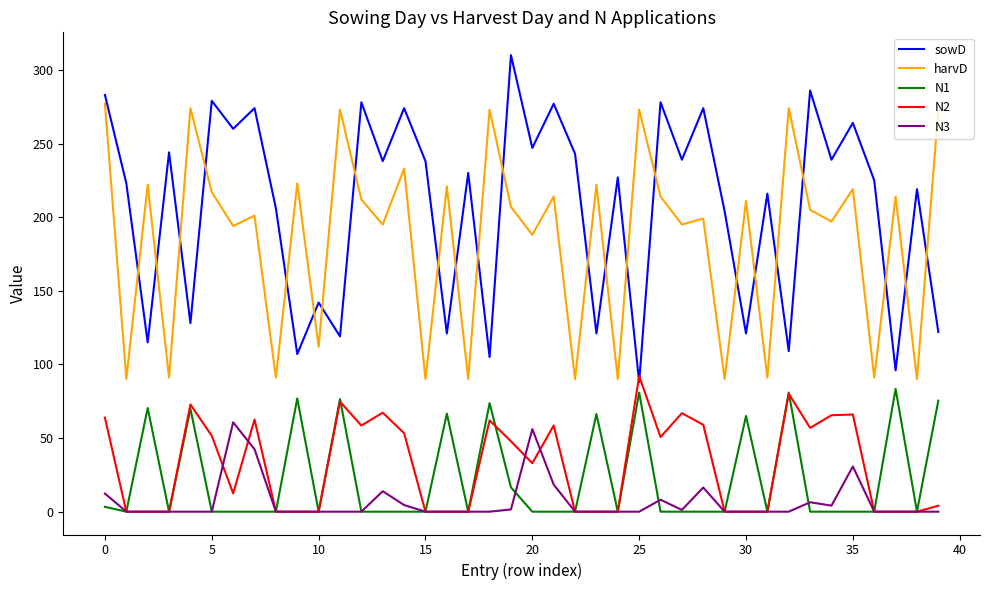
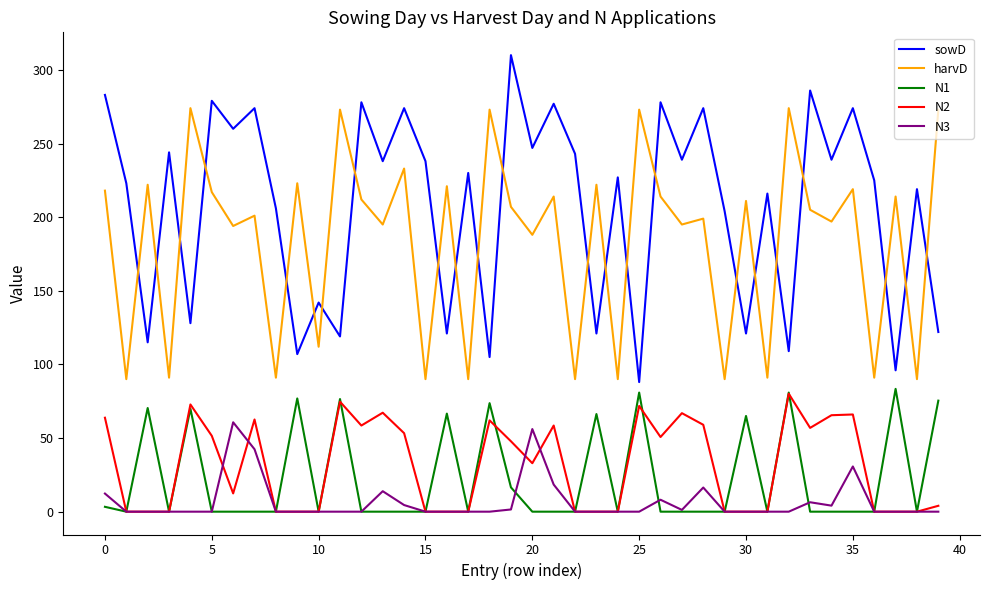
  {
    "sowD": {
      "0": 283,
      "5": 279,
      "10": 142,
      "15": 238,
      "20": 247,
      "25": 88,
      "30": 121,
-     "35": 264
+     "35": 274
    },
    "harvD": {
-     "0": 277,
+     "0": 218,
      "5": 217,
      "10": 112,
      "15": 90,
      "20": 188,
      "25": 273,
      "30": 211,
      "35": 219
    },
    "N1": {
      "0": 3,
      "20": 0,
      "25": 81,
      "30": 65,
      "35": 0
    },
    "N2": {
      "0": 64,
      "5": 52,
      "20": 33,
-     "25": 92,
+     "25": 72,
      "35": 66
    },
    "N3": {
      "0": 12,
      "20": 56,
      "25": 0,
      "35": 31
    }
  }
